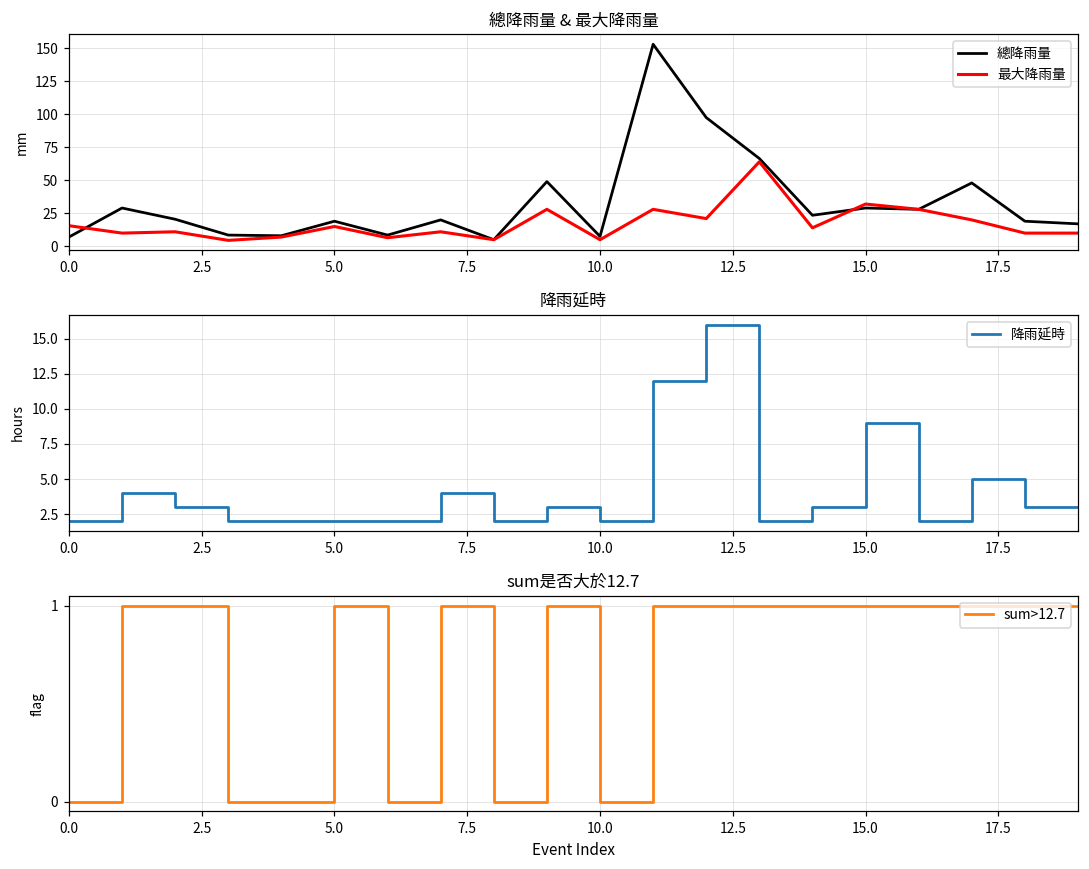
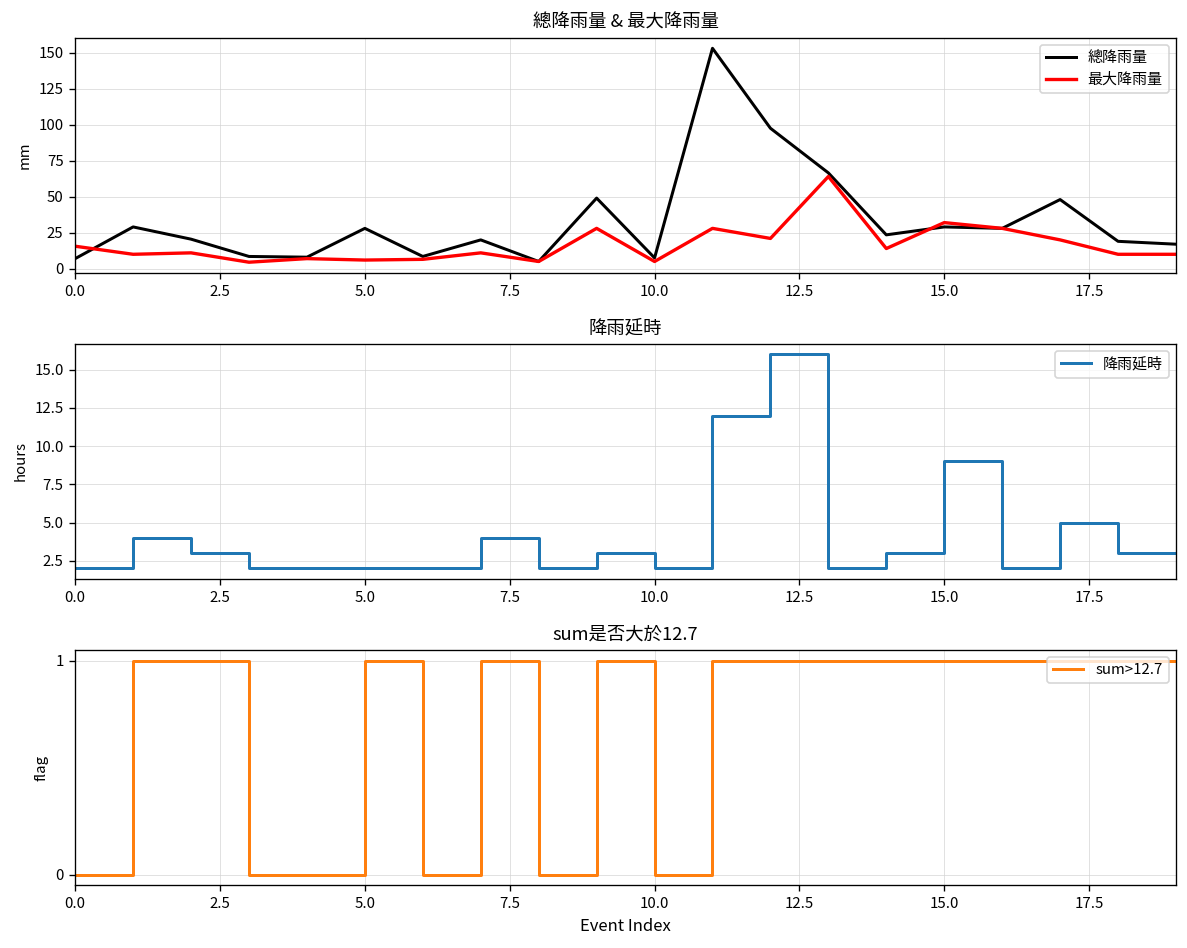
  {
    "總降雨量 & 最大降雨量": {
      "總降雨量": {
        "0.0": 7,
-       "5.0": 19,
+       "5.0": 28,
        "10.0": 8,
        "15.0": 29
      },
      "最大降雨量": {
        "0.0": 16,
-       "5.0": 15,
+       "5.0": 6,
        "10.0": 5,
        "15.0": 32
      }
    },
    "降雨延時": {
      "0.0": 2.0,
      "5.0": 2.0,
      "10.0": 2.0,
      "15.0": 9.0
    },
    "sum是否大於12.7": {
      "0.0": 0.00,
      "5.0": 1.00,
      "10.0": 0.00,
      "15.0": 1.00
    }
  }
